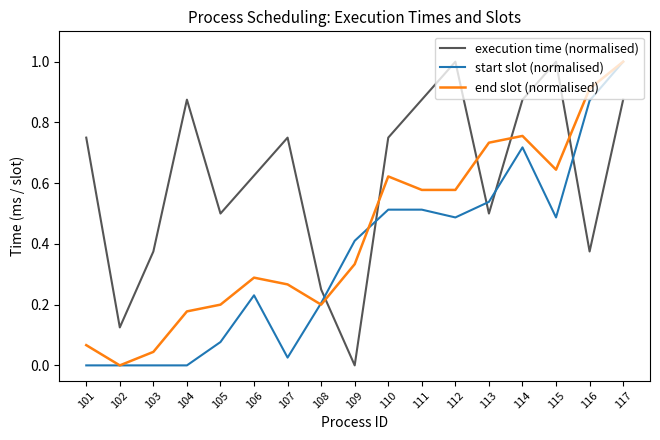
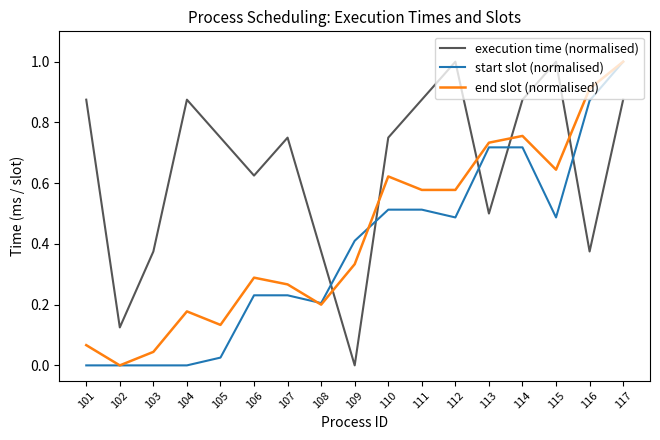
  {
    "execution time (normalised)": {
-     "101": 0.75,
+     "101": 0.88,
      "102": 0.13,
      "103": 0.38,
      "104": 0.88,
-     "105": 0.50,
+     "105": 0.75,
      "106": 0.63,
      "107": 0.75,
-     "108": 0.25,
+     "108": 0.38,
      "109": 0.00,
      "110": 0.75,
      "111": 0.88,
      "113": 0.50,
      "114": 0.88,
      "116": 0.38,
      "117": 0.88
    },
    "start slot (normalised)": {
      "101": 0.00,
      "103": 0.00,
      "104": 0.00,
-     "105": 0.08,
+     "105": 0.03,
      "106": 0.23,
-     "107": 0.03,
+     "107": 0.23,
      "109": 0.41,
      "110": 0.51,
      "111": 0.51,
      "112": 0.49,
-     "113": 0.54,
+     "113": 0.72,
      "114": 0.72,
      "115": 0.49,
      "116": 0.87
    },
    "end slot (normalised)": {
      "101": 0.07,
      "103": 0.04,
      "104": 0.18,
-     "105": 0.20,
+     "105": 0.13,
      "106": 0.29,
      "107": 0.27,
      "109": 0.33,
      "110": 0.62,
      "111": 0.58,
      "112": 0.58,
      "113": 0.73,
      "114": 0.76,
      "115": 0.64
    }
  }
